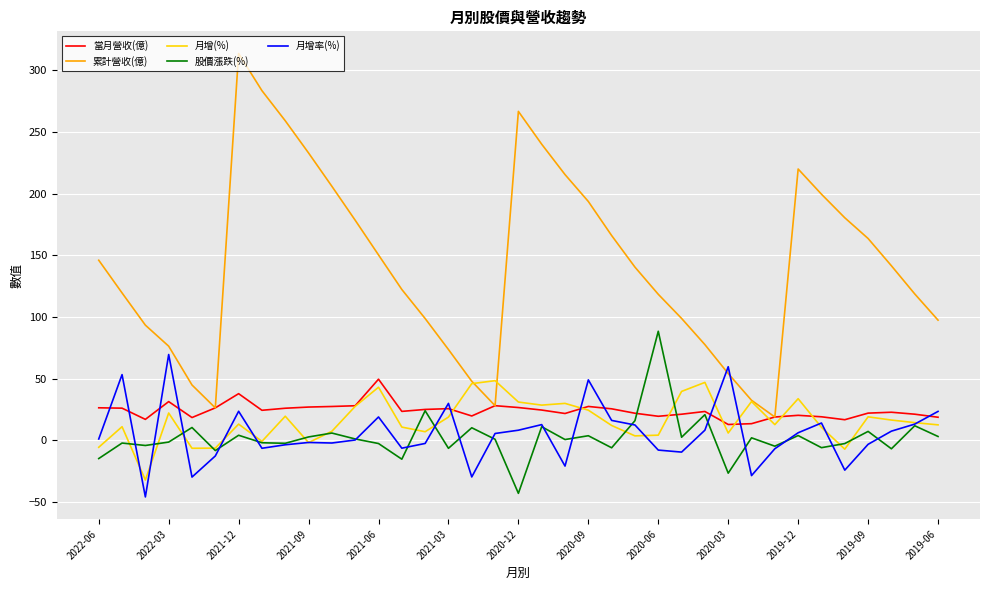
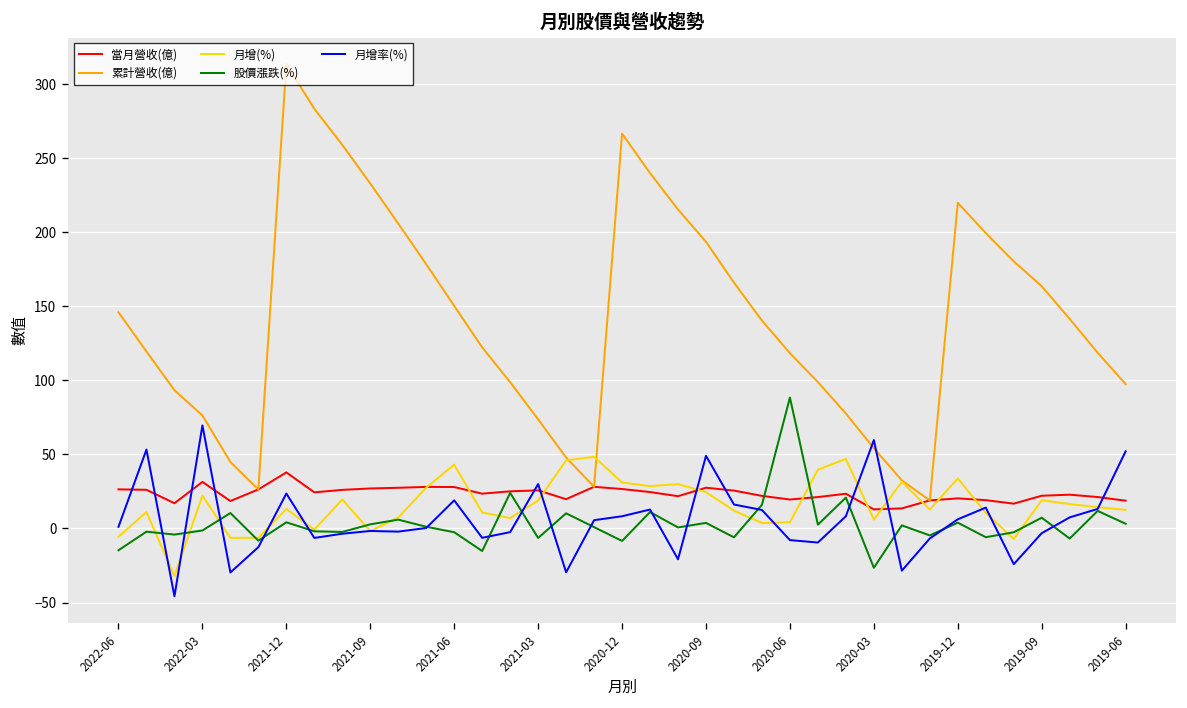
  {
    "當月營收(億)": {
      "2022-06": 26,
      "2022-03": 31,
      "2021-12": 38,
      "2021-09": 27,
-     "2021-06": 50,
+     "2021-06": 28,
      "2021-03": 26,
      "2020-12": 27,
      "2020-09": 28,
      "2020-06": 20,
      "2020-03": 13,
      "2019-12": 20,
      "2019-09": 22,
      "2019-06": 19
    },
    "股價漲跌(%)": {
      "2022-06": -15,
      "2022-03": -1,
      "2021-12": 4,
      "2021-09": 3,
      "2021-06": -3,
      "2021-03": -6,
-     "2020-12": -43,
+     "2020-12": -8,
      "2020-09": 4,
      "2020-06": 88,
      "2020-03": -27,
      "2019-12": 4,
      "2019-09": 7,
      "2019-06": 3
    },
    "月增率(%)": {
      "2022-06": 1,
      "2022-03": 70,
      "2021-12": 24,
      "2021-06": 19,
      "2021-03": 30,
      "2020-12": 8,
      "2020-09": 49,
      "2020-06": -8,
      "2020-03": 60,
      "2019-12": 6,
      "2019-09": -3,
-     "2019-06": 24
+     "2019-06": 52
    }
  }
